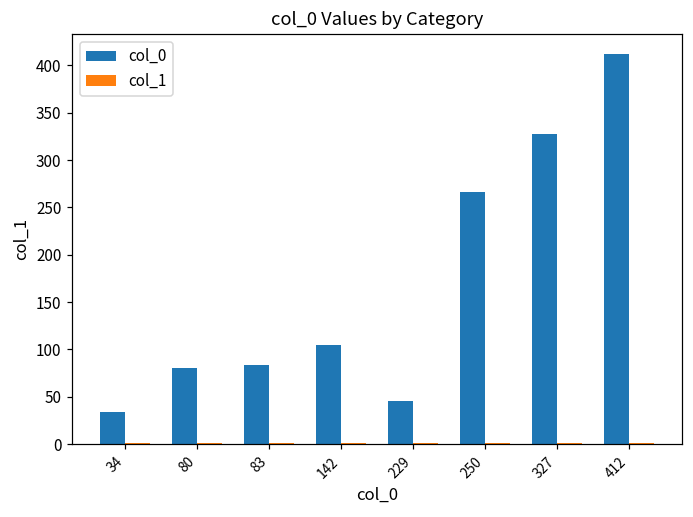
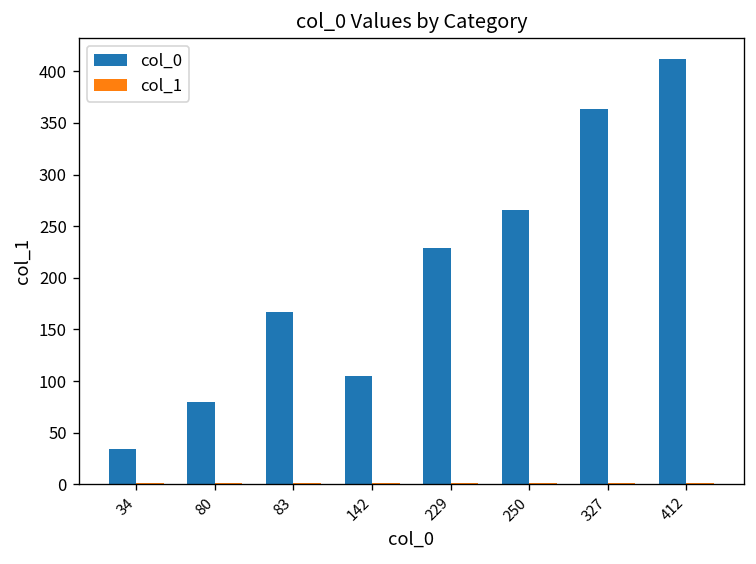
  {
    "col_0": {
      "34": 30,
      "80": 80,
-     "83": 80,
+     "83": 170,
      "142": 110,
-     "229": 50,
+     "229": 230,
      "250": 270,
-     "327": 330,
+     "327": 360,
      "412": 410
    }
  }
